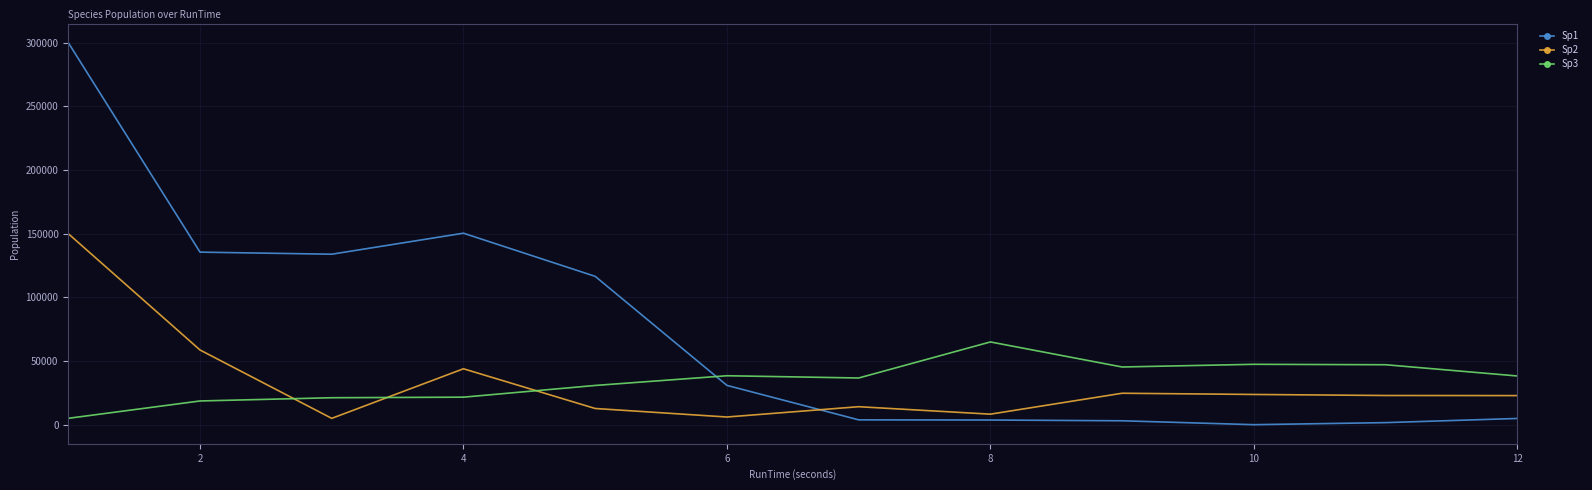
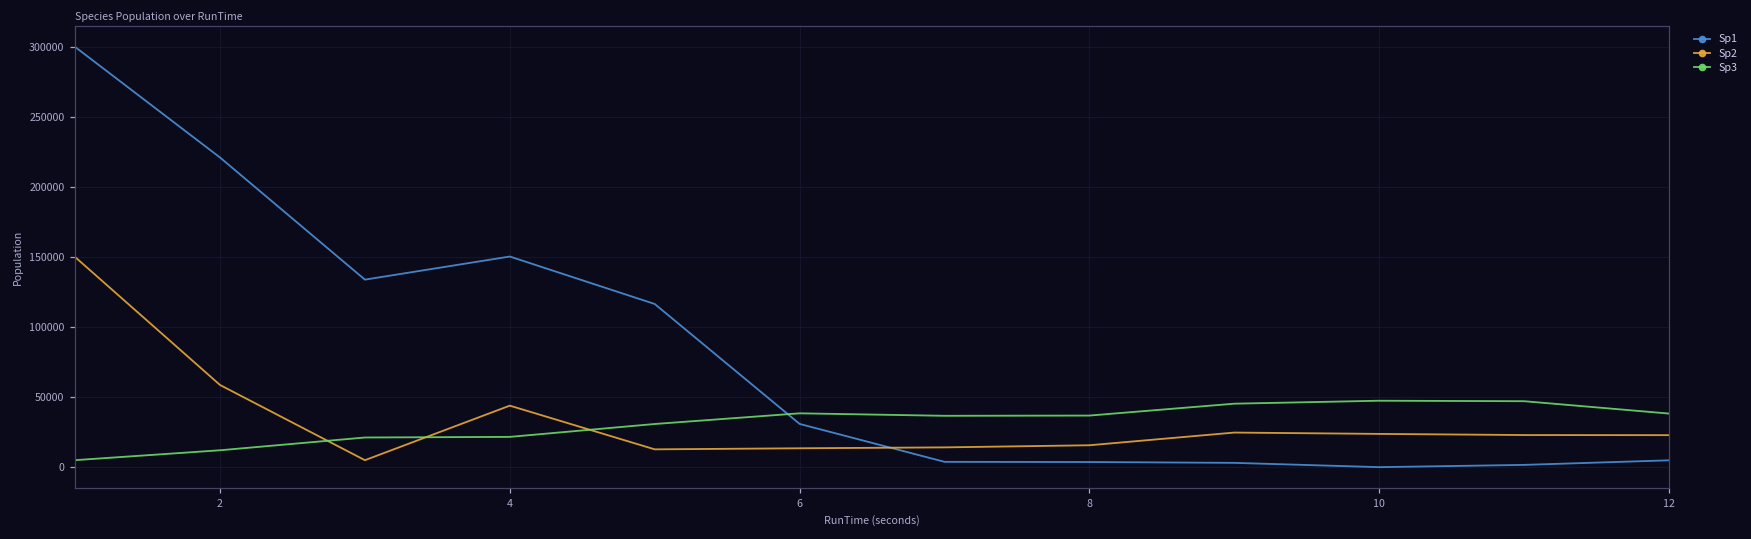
  {
    "Sp1": {
-     "2": 136000,
+     "2": 221000,
      "4": 150000,
      "6": 31000,
      "8": 4000,
      "10": 0,
      "12": 5000
    },
    "Sp2": {
      "2": 59000,
      "4": 44000,
-     "6": 6000,
-     "8": 8000,
+     "6": 13000,
+     "8": 16000,
      "10": 24000,
      "12": 23000
    },
    "Sp3": {
-     "2": 19000,
+     "2": 12000,
      "4": 22000,
      "6": 38000,
-     "8": 65000,
+     "8": 37000,
      "10": 47000,
      "12": 38000
    }
  }
